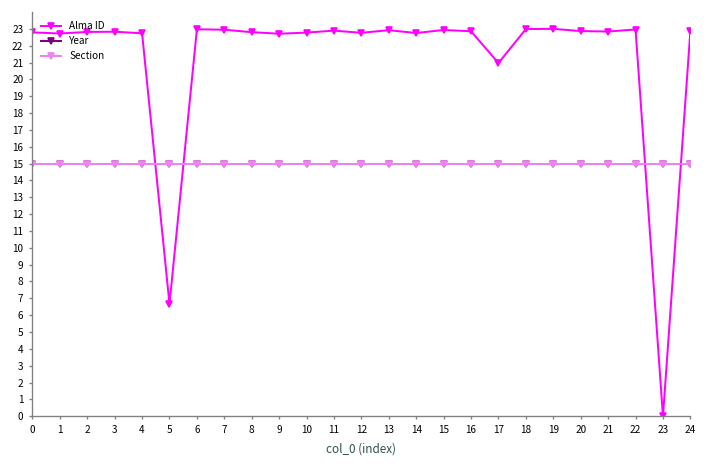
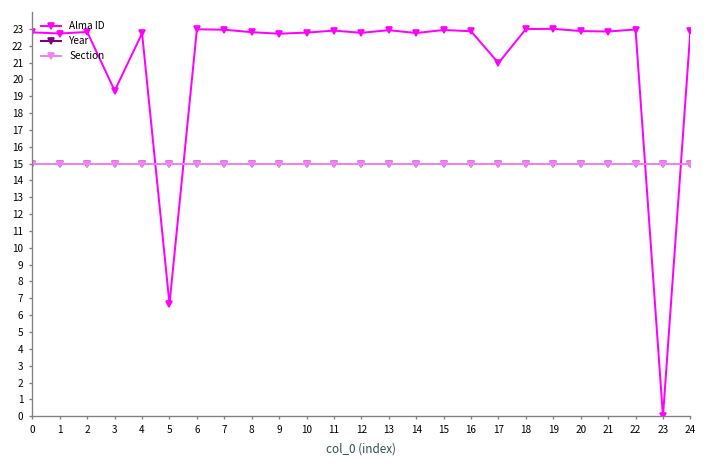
  {
    "Alma ID": {
      "0": 22.8,
      "1": 22.7,
      "2": 22.8,
-     "3": 22.8,
+     "3": 19.3,
      "4": 22.7,
      "5": 6.7,
      "6": 23.0,
      "7": 22.9,
      "8": 22.8,
      "9": 22.7,
      "10": 22.8,
      "11": 22.9,
      "12": 22.8,
      "13": 22.9,
      "14": 22.7,
      "15": 22.9,
      "16": 22.9,
      "17": 21.0,
      "18": 23.0,
      "19": 23.0,
      "20": 22.9,
      "21": 22.8,
      "22": 23.0,
      "23": 0.0,
      "24": 22.9
    },
    "Section": {
      "0": 15.0,
      "1": 15.0,
      "2": 15.0,
      "3": 15.0,
      "4": 15.0,
      "5": 15.0,
      "6": 15.0,
      "7": 15.0,
      "8": 15.0,
      "9": 15.0,
      "10": 15.0,
      "11": 15.0,
      "12": 15.0,
      "13": 15.0,
      "14": 15.0,
      "15": 15.0,
      "16": 15.0,
      "17": 15.0,
      "18": 15.0,
      "19": 15.0,
      "20": 15.0,
      "21": 15.0,
      "22": 15.0,
      "23": 15.0,
      "24": 15.0
    }
  }
